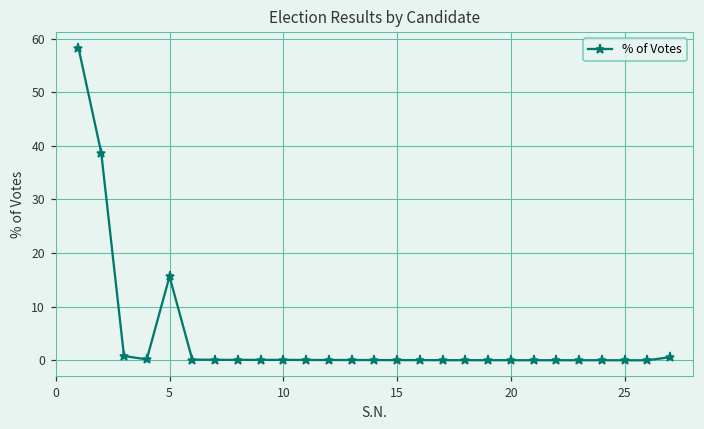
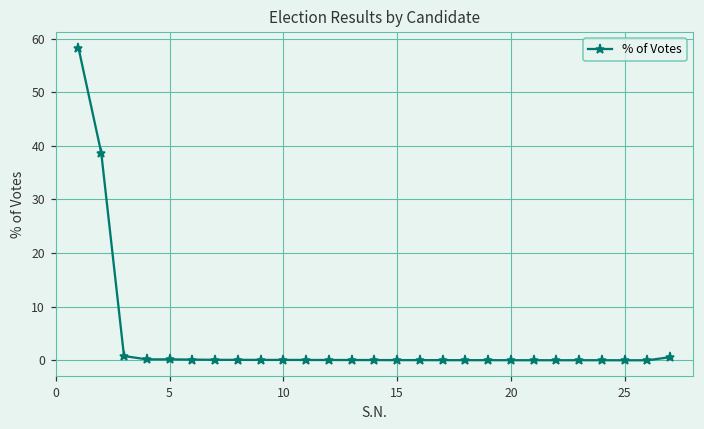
  {
-   "5": 16,
+   "5": 0,
    "10": 0,
    "15": 0,
    "20": 0,
    "25": 0
  }
